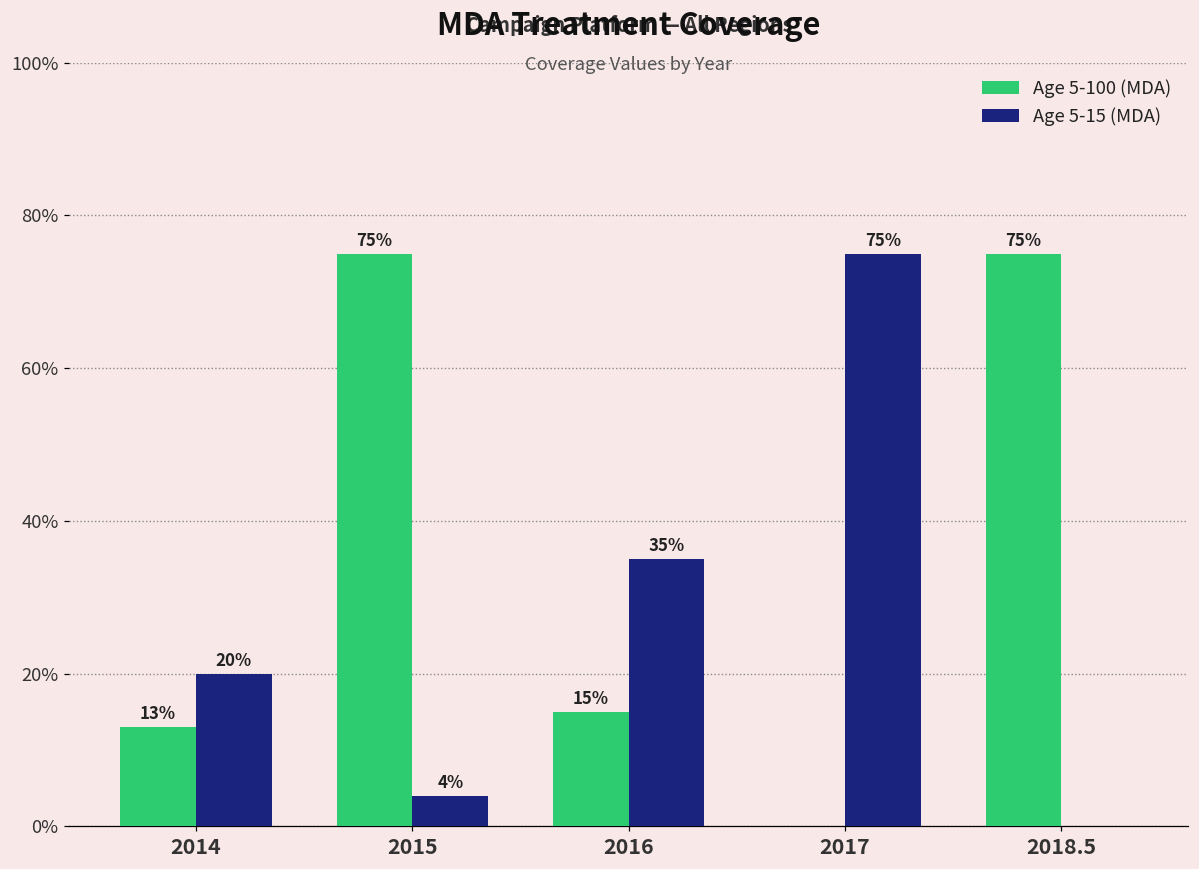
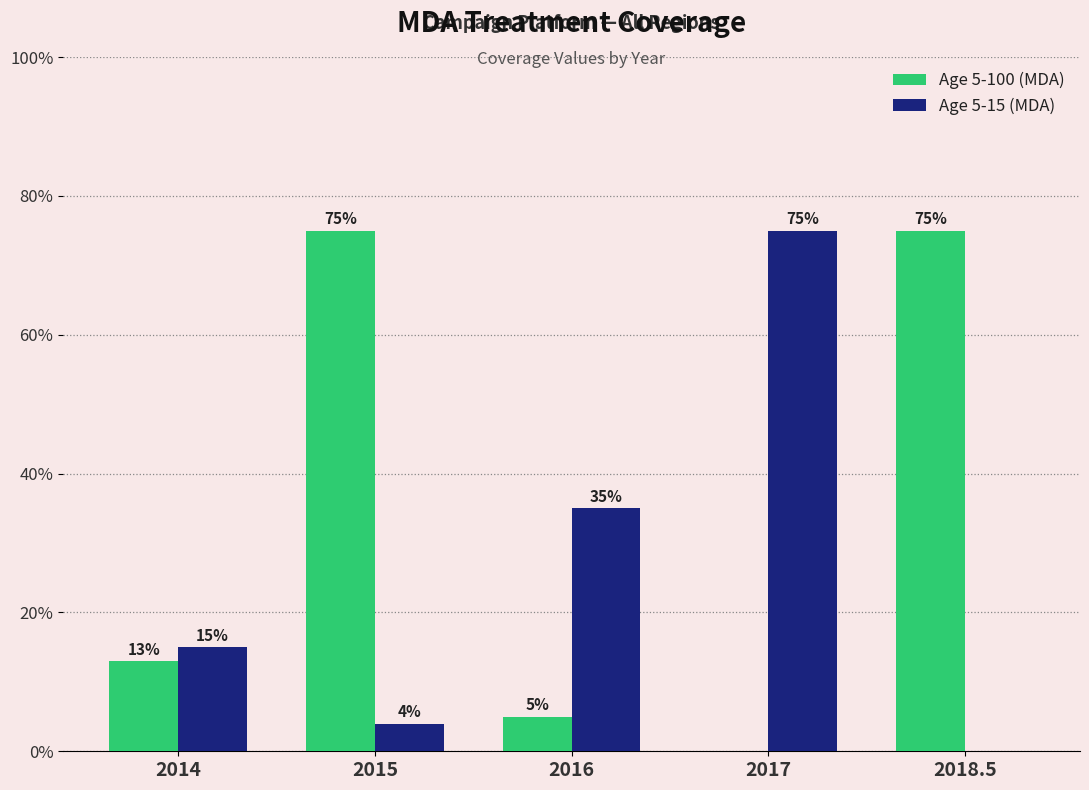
  {
    "Age 5-100 (MDA)": {
      "2014": "13%",
      "2015": "75%",
-     "2016": "15%",
+     "2016": "5%",
      "2018.5": "75%"
    },
    "Age 5-15 (MDA)": {
-     "2014": "20%",
+     "2014": "15%",
      "2015": "4%",
      "2016": "35%",
      "2017": "75%"
    }
  }
